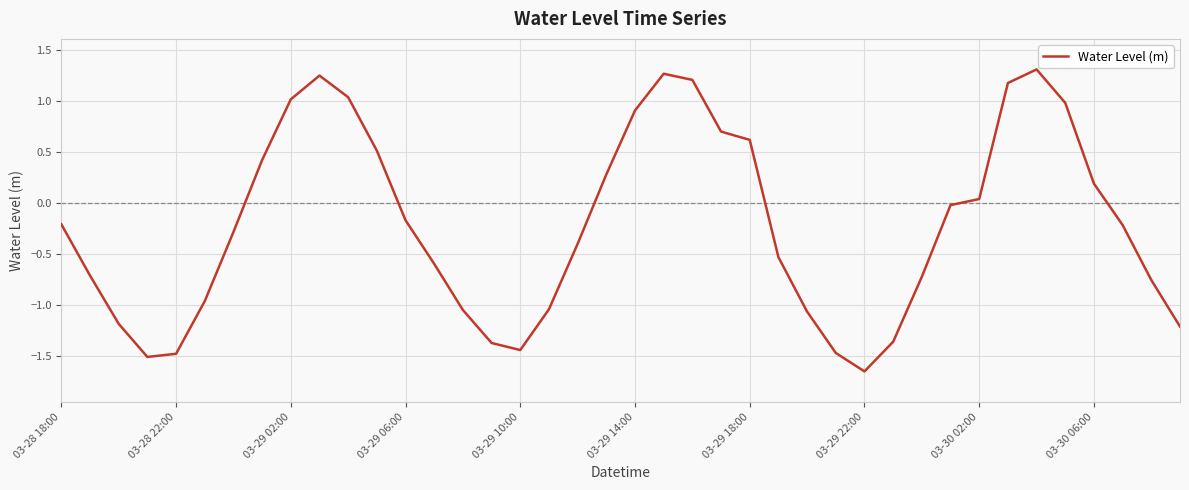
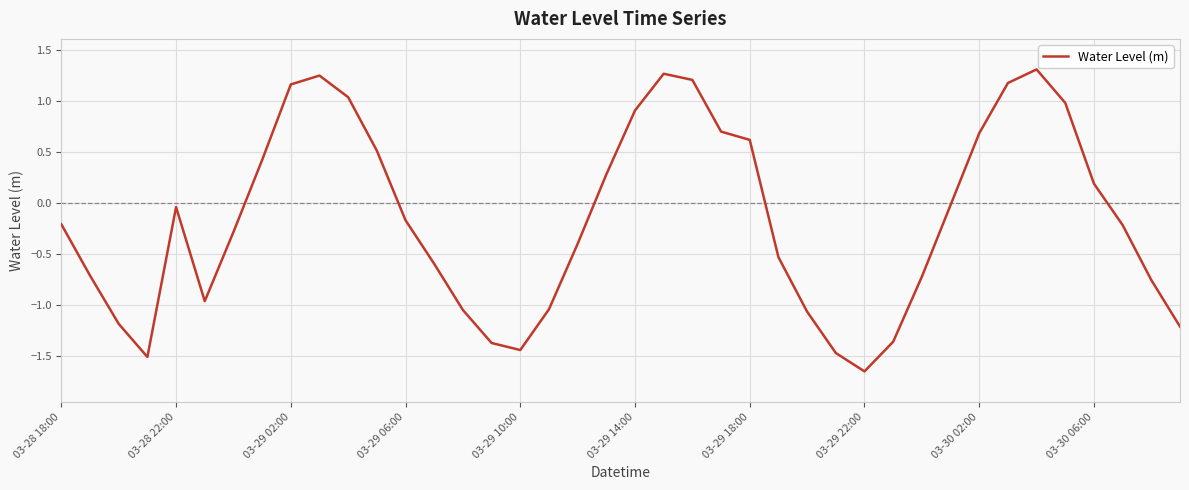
  {
    "03-28 18:00": -0.21,
-   "03-28 22:00": -1.48,
-   "03-29 02:00": 1.02,
+   "03-28 22:00": -0.04,
+   "03-29 02:00": 1.17,
    "03-29 06:00": -0.17,
    "03-29 10:00": -1.44,
    "03-29 14:00": 0.91,
    "03-29 18:00": 0.62,
    "03-29 22:00": -1.65,
-   "03-30 02:00": 0.04,
+   "03-30 02:00": 0.69,
    "03-30 06:00": 0.19
  }
